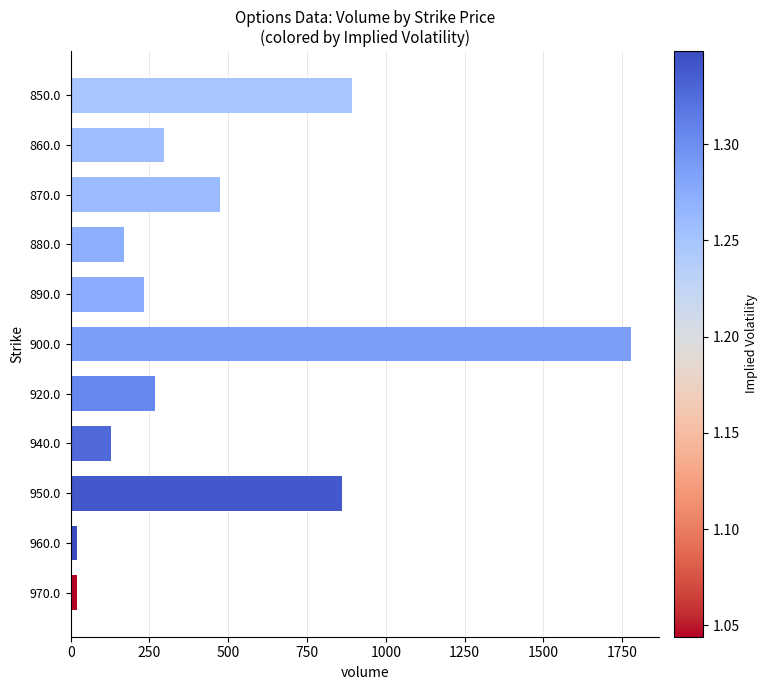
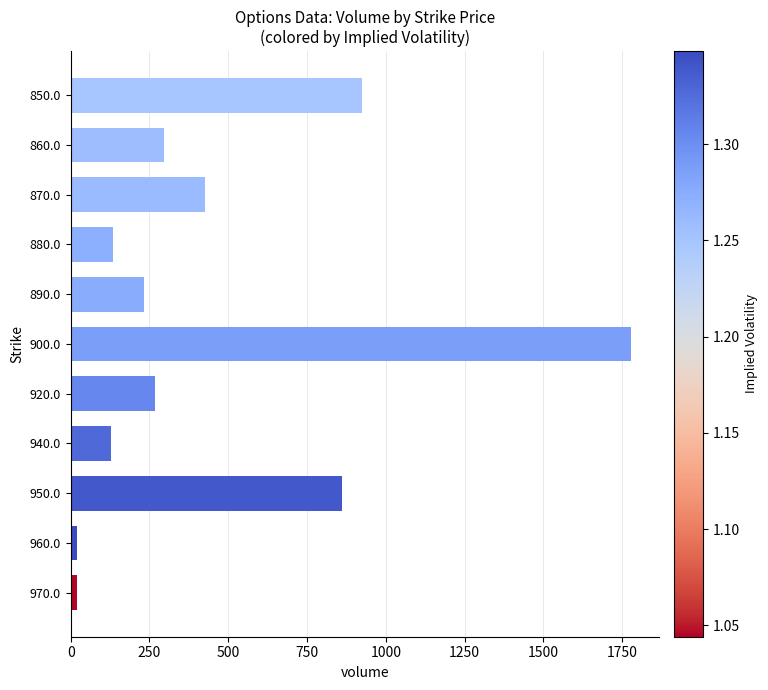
  {
-   "850.0": 890,
+   "850.0": 920,
    "860.0": 300,
-   "870.0": 470,
-   "880.0": 170,
+   "870.0": 430,
+   "880.0": 130,
    "890.0": 230,
    "900.0": 1780,
    "920.0": 270,
    "940.0": 130,
    "950.0": 860,
    "960.0": 20,
    "970.0": 20
  }
